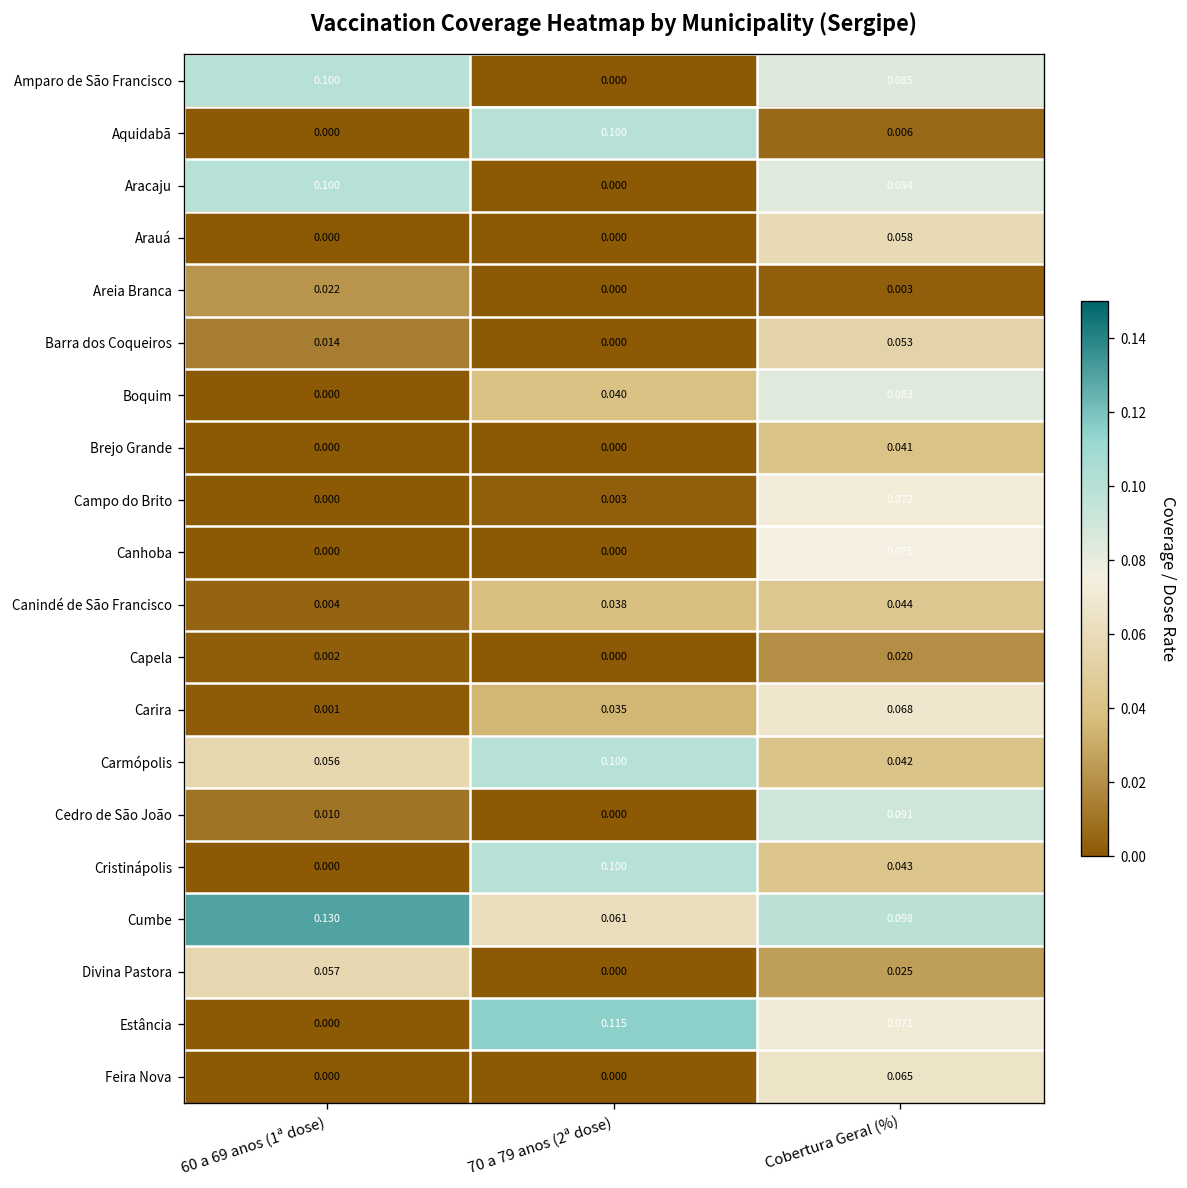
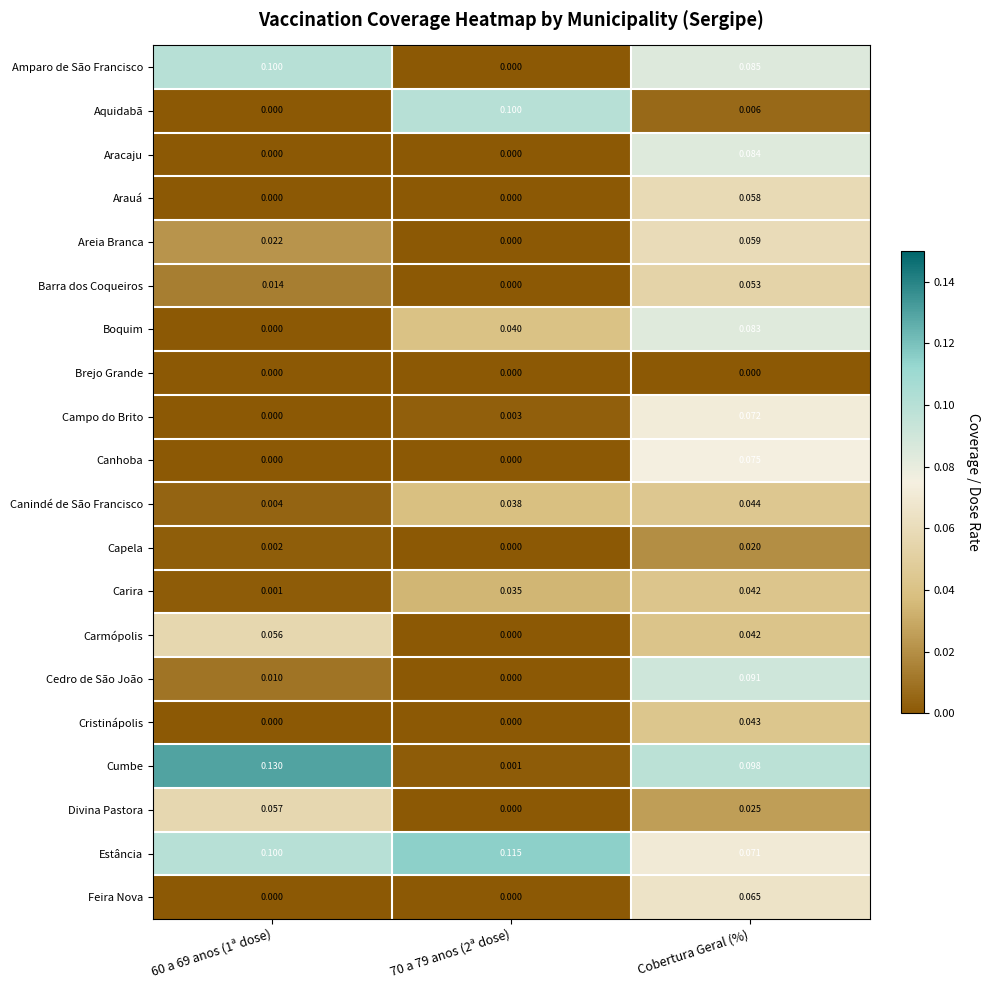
  {
    "Amparo de São Francisco": {
      "60 a 69 anos (1ª dose)": 0.100,
      "70 a 79 anos (2ª dose)": 0.000
    },
    "Aquidabã": {
      "60 a 69 anos (1ª dose)": 0.000,
      "70 a 79 anos (2ª dose)": 0.100,
      "Cobertura Geral (%)": 0.006
    },
    "Aracaju": {
-     "60 a 69 anos (1ª dose)": 0.100,
+     "60 a 69 anos (1ª dose)": 0.000,
      "70 a 79 anos (2ª dose)": 0.000
    },
    "Arauá": {
      "60 a 69 anos (1ª dose)": 0.000,
      "70 a 79 anos (2ª dose)": 0.000,
      "Cobertura Geral (%)": 0.058
    },
    "Areia Branca": {
      "60 a 69 anos (1ª dose)": 0.022,
      "70 a 79 anos (2ª dose)": 0.000,
-     "Cobertura Geral (%)": 0.003
+     "Cobertura Geral (%)": 0.059
    },
    "Barra dos Coqueiros": {
      "60 a 69 anos (1ª dose)": 0.014,
      "70 a 79 anos (2ª dose)": 0.000,
      "Cobertura Geral (%)": 0.053
    },
    "Boquim": {
      "60 a 69 anos (1ª dose)": 0.000,
      "70 a 79 anos (2ª dose)": 0.040
    },
    "Brejo Grande": {
      "60 a 69 anos (1ª dose)": 0.000,
      "70 a 79 anos (2ª dose)": 0.000,
-     "Cobertura Geral (%)": 0.041
+     "Cobertura Geral (%)": 0.000
    },
    "Campo do Brito": {
      "60 a 69 anos (1ª dose)": 0.000,
      "70 a 79 anos (2ª dose)": 0.003
    },
    "Canhoba": {
      "60 a 69 anos (1ª dose)": 0.000,
      "70 a 79 anos (2ª dose)": 0.000
    },
    "Canindé de São Francisco": {
      "60 a 69 anos (1ª dose)": 0.004,
      "70 a 79 anos (2ª dose)": 0.038,
      "Cobertura Geral (%)": 0.044
    },
    "Capela": {
      "60 a 69 anos (1ª dose)": 0.002,
      "70 a 79 anos (2ª dose)": 0.000,
      "Cobertura Geral (%)": 0.020
    },
    "Carira": {
      "60 a 69 anos (1ª dose)": 0.001,
      "70 a 79 anos (2ª dose)": 0.035,
-     "Cobertura Geral (%)": 0.068
+     "Cobertura Geral (%)": 0.042
    },
    "Carmópolis": {
      "60 a 69 anos (1ª dose)": 0.056,
-     "70 a 79 anos (2ª dose)": 0.100,
+     "70 a 79 anos (2ª dose)": 0.000,
      "Cobertura Geral (%)": 0.042
    },
    "Cedro de São João": {
      "60 a 69 anos (1ª dose)": 0.010,
      "70 a 79 anos (2ª dose)": 0.000,
      "Cobertura Geral (%)": 0.091
    },
    "Cristinápolis": {
      "60 a 69 anos (1ª dose)": 0.000,
-     "70 a 79 anos (2ª dose)": 0.100,
+     "70 a 79 anos (2ª dose)": 0.000,
      "Cobertura Geral (%)": 0.043
    },
    "Cumbe": {
      "60 a 69 anos (1ª dose)": 0.130,
-     "70 a 79 anos (2ª dose)": 0.061,
+     "70 a 79 anos (2ª dose)": 0.001,
      "Cobertura Geral (%)": 0.098
    },
    "Divina Pastora": {
      "60 a 69 anos (1ª dose)": 0.057,
      "70 a 79 anos (2ª dose)": 0.000,
      "Cobertura Geral (%)": 0.025
    },
    "Estância": {
-     "60 a 69 anos (1ª dose)": 0.000,
+     "60 a 69 anos (1ª dose)": 0.100,
      "70 a 79 anos (2ª dose)": 0.115
    },
    "Feira Nova": {
      "60 a 69 anos (1ª dose)": 0.000,
      "70 a 79 anos (2ª dose)": 0.000,
      "Cobertura Geral (%)": 0.065
    }
  }
